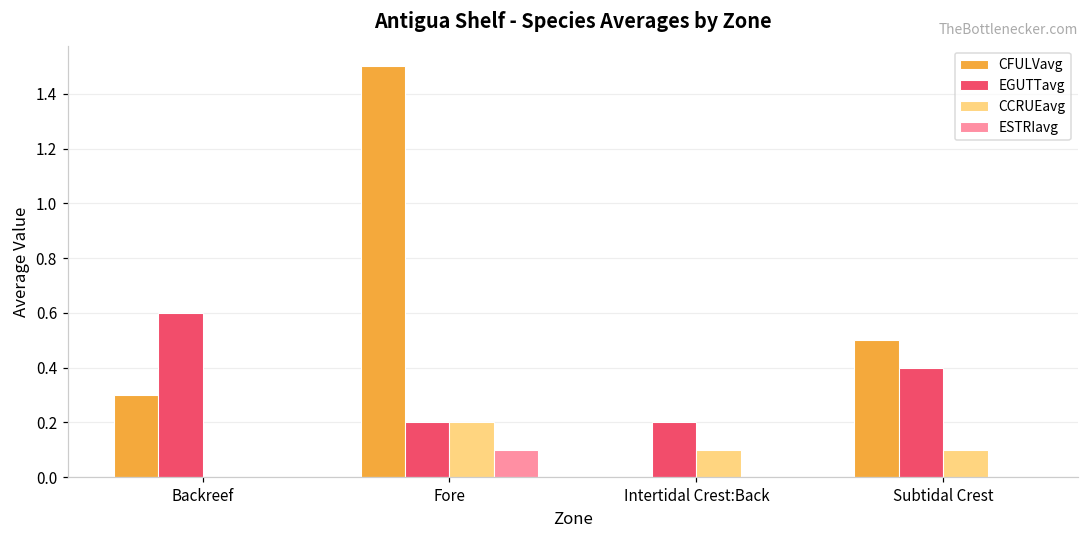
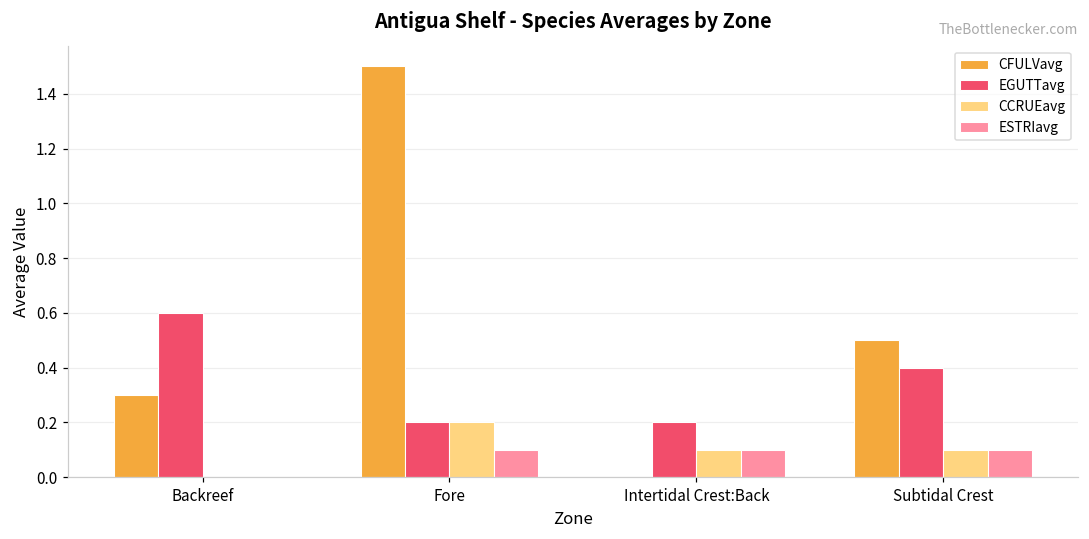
  {
    "CFULVavg": {
      "Backreef": 0.3,
      "Fore": 1.5,
      "Intertidal Crest:Back": 0.0,
      "Subtidal Crest": 0.5
    },
    "EGUTTavg": {
      "Backreef": 0.6,
      "Fore": 0.2,
      "Intertidal Crest:Back": 0.2,
      "Subtidal Crest": 0.4
    },
    "CCRUEavg": {
      "Backreef": 0.0,
      "Fore": 0.2,
      "Intertidal Crest:Back": 0.1,
      "Subtidal Crest": 0.1
    },
    "ESTRIavg": {
      "Backreef": 0.0,
      "Fore": 0.1,
-     "Intertidal Crest:Back": 0.0,
-     "Subtidal Crest": 0.0
+     "Intertidal Crest:Back": 0.1,
+     "Subtidal Crest": 0.1
    }
  }
